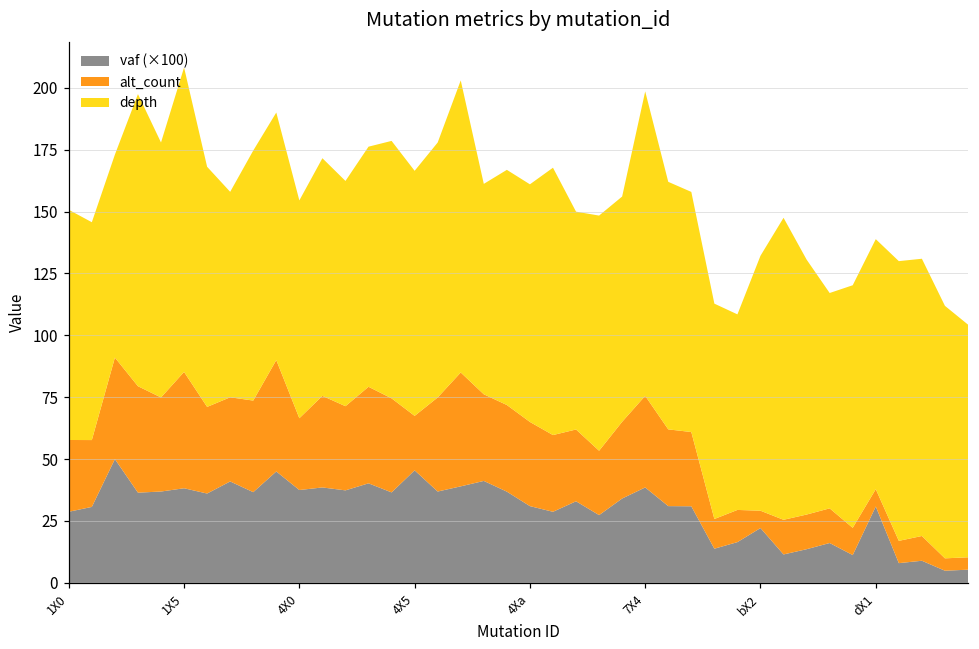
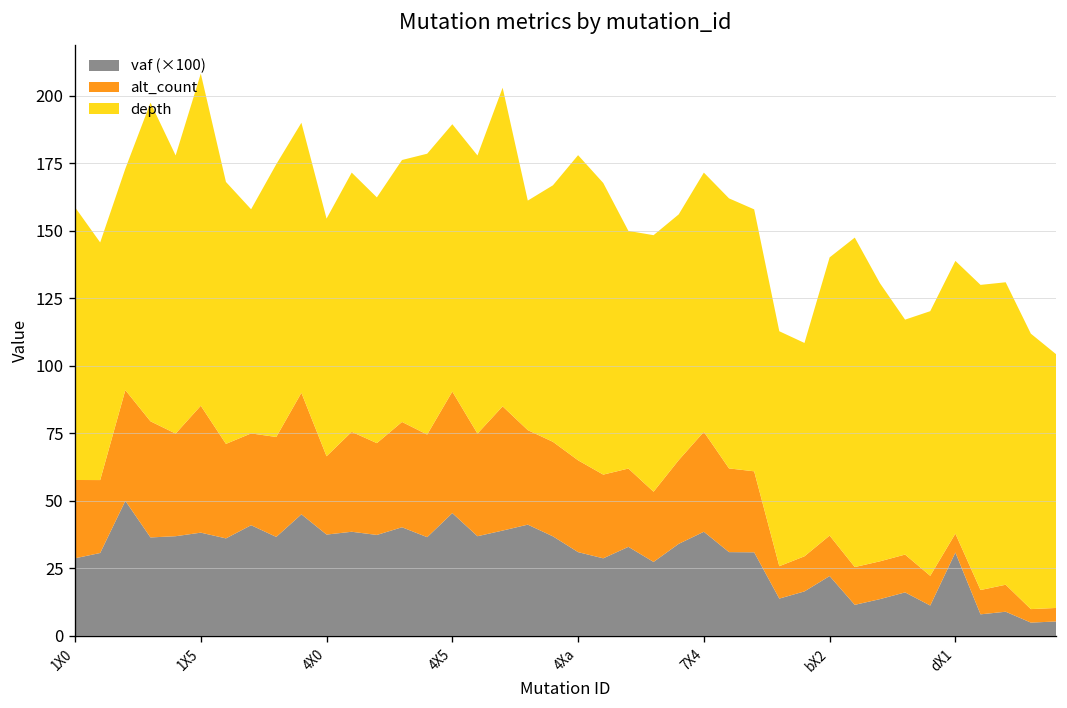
  {
    "vaf (×100)": {
      "1X0": 29,
      "1X5": 38,
      "4X0": 38,
      "4X5": 45,
      "4Xa": 31,
      "7X4": 39,
      "bX2": 22,
      "dX1": 31
    },
    "alt_count": {
      "1X0": 29,
      "1X5": 47,
      "4X0": 29,
-     "4X5": 22,
+     "4X5": 45,
      "4Xa": 34,
      "7X4": 37,
-     "bX2": 7,
+     "bX2": 15,
      "dX1": 7
    },
    "depth": {
-     "1X0": 93,
+     "1X0": 101,
      "1X5": 123,
      "4X0": 88,
      "4X5": 99,
-     "4Xa": 96,
-     "7X4": 123,
+     "4Xa": 113,
+     "7X4": 96,
      "bX2": 103,
      "dX1": 101
    }
  }
